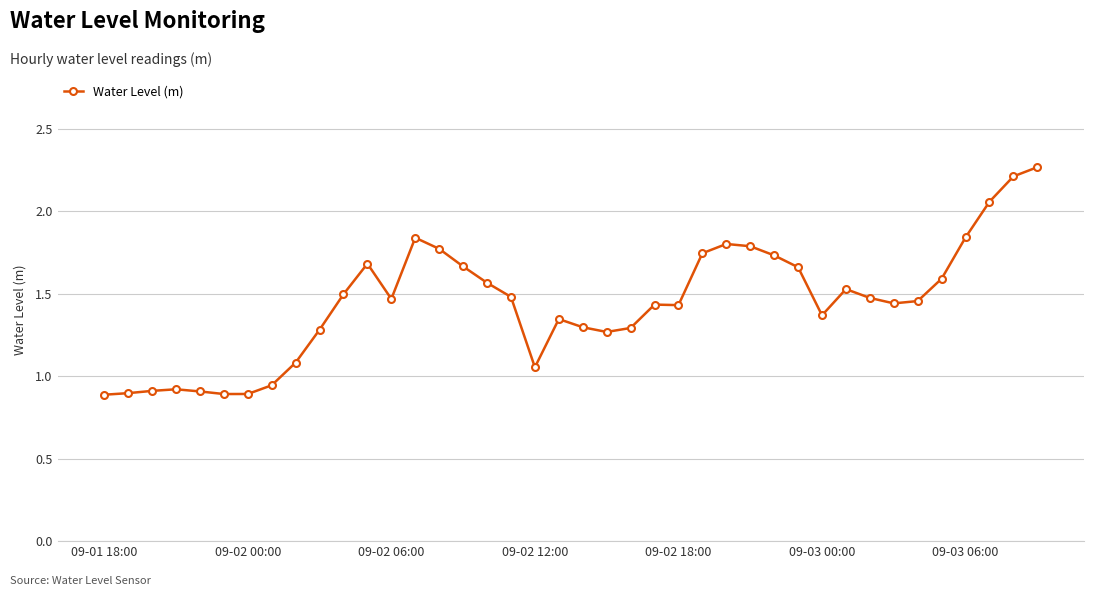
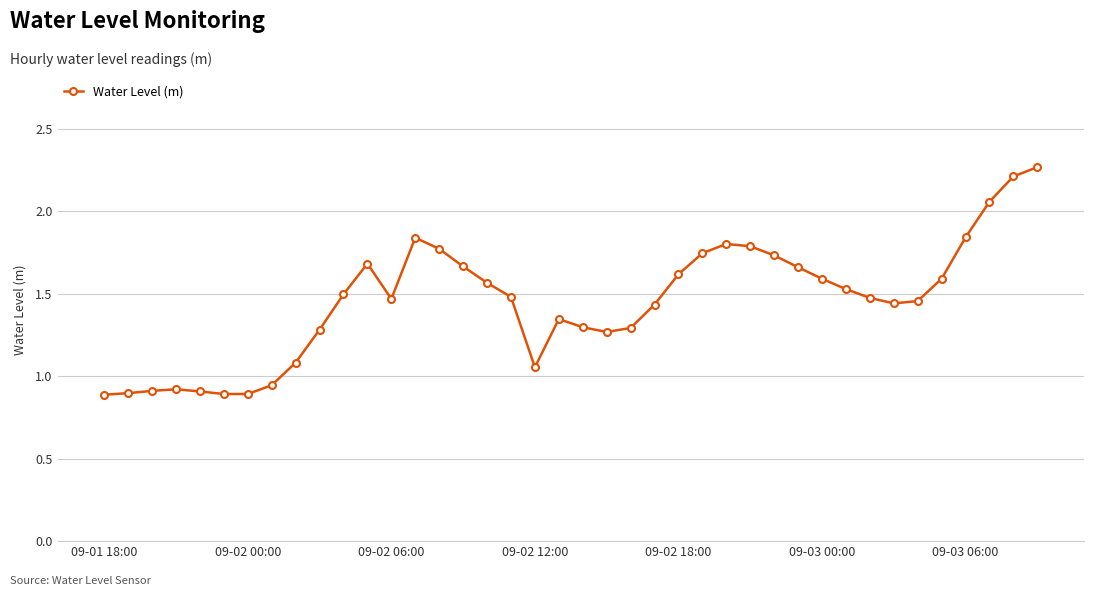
  {
    "09-01 18:00": 0.89,
    "09-02 00:00": 0.89,
    "09-02 06:00": 1.47,
    "09-02 12:00": 1.05,
-   "09-02 18:00": 1.43,
-   "09-03 00:00": 1.37,
+   "09-02 18:00": 1.62,
+   "09-03 00:00": 1.59,
    "09-03 06:00": 1.84
  }
